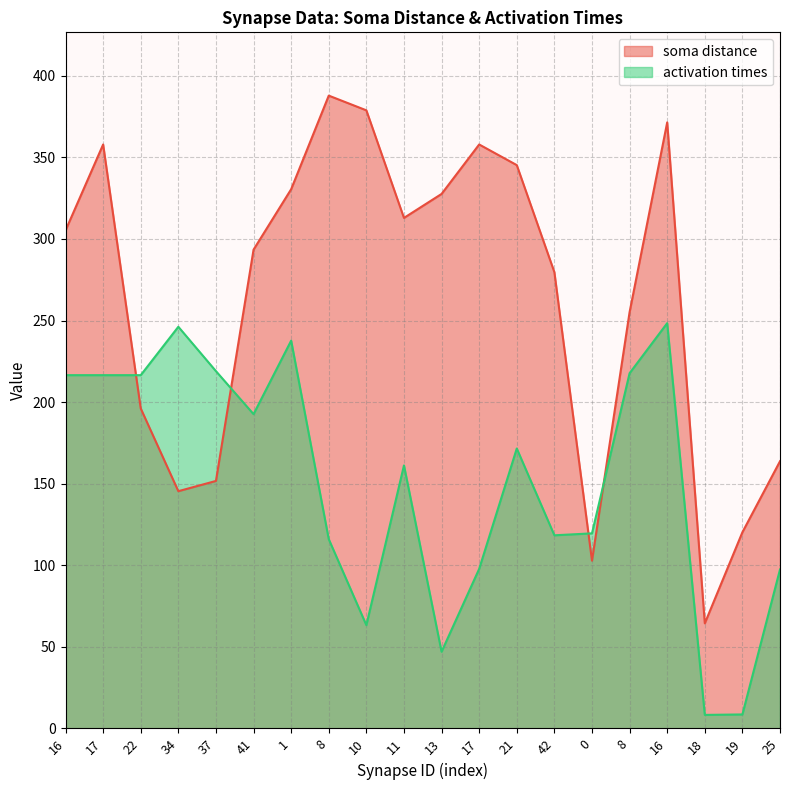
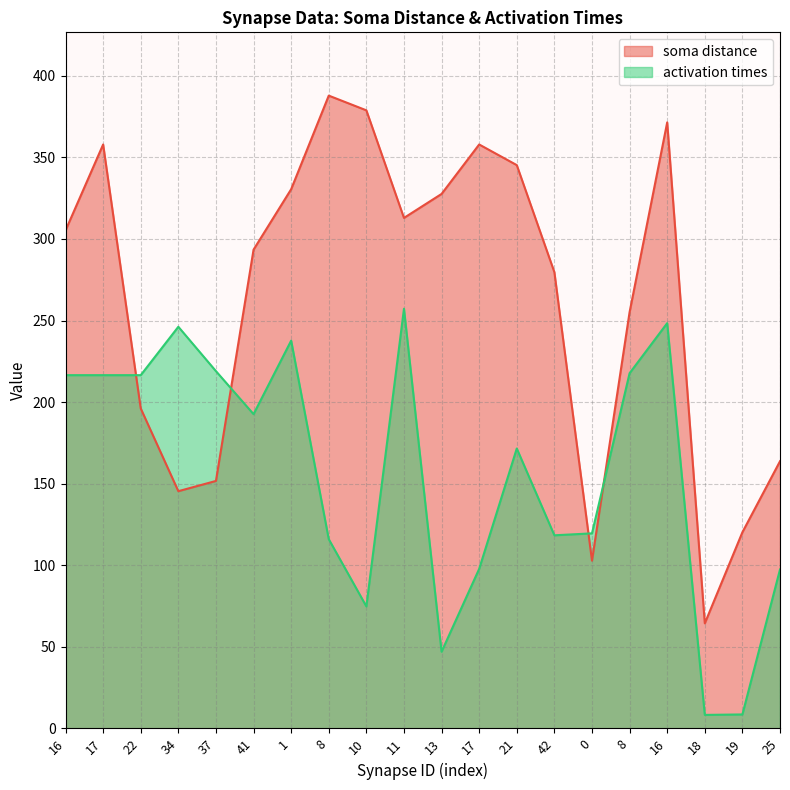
  {
    "soma distance": {
      "22": 196,
      "34": 145,
      "37": 152,
      "41": 293,
      "1": 330,
      "10": 379,
      "11": 313,
      "13": 328,
      "21": 345,
      "42": 280,
      "0": 103,
      "18": 64,
      "19": 120,
      "25": 164
    },
    "activation times": {
      "22": 217,
      "34": 246,
      "37": 219,
      "41": 193,
      "1": 238,
-     "10": 63,
-     "11": 161,
+     "10": 75,
+     "11": 257,
      "13": 47,
      "21": 172,
      "42": 118,
      "0": 120,
      "18": 8,
      "19": 9,
      "25": 97
    }
  }
